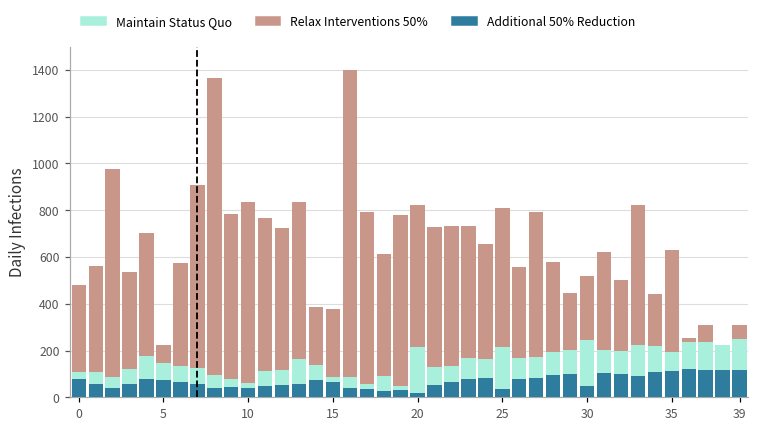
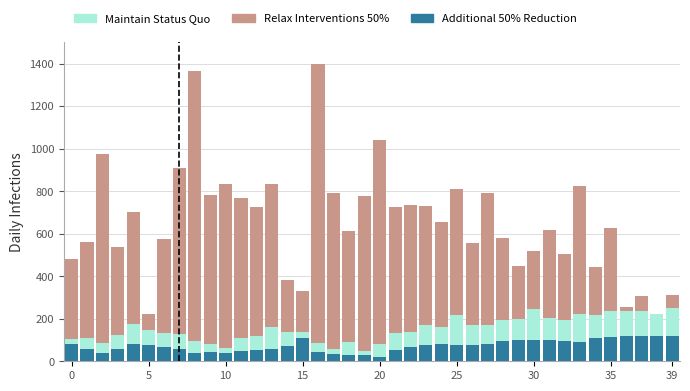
  {
    "Relax Interventions 50%": {
      "0": 480,
      "5": 220,
      "10": 830,
-     "15": 380,
-     "20": 820,
+     "15": 330,
+     "20": 1040,
      "25": 810,
      "30": 520,
      "35": 630,
      "39": 310
    },
    "Maintain Status Quo": {
-     "15": 90,
-     "20": 210,
-     "35": 200
+     "15": 140,
+     "20": 80,
+     "35": 240
    },
    "Additional 50% Reduction": {
-     "15": 70,
-     "25": 40,
-     "30": 50
+     "15": 110,
+     "25": 70,
+     "30": 100
    }
  }
